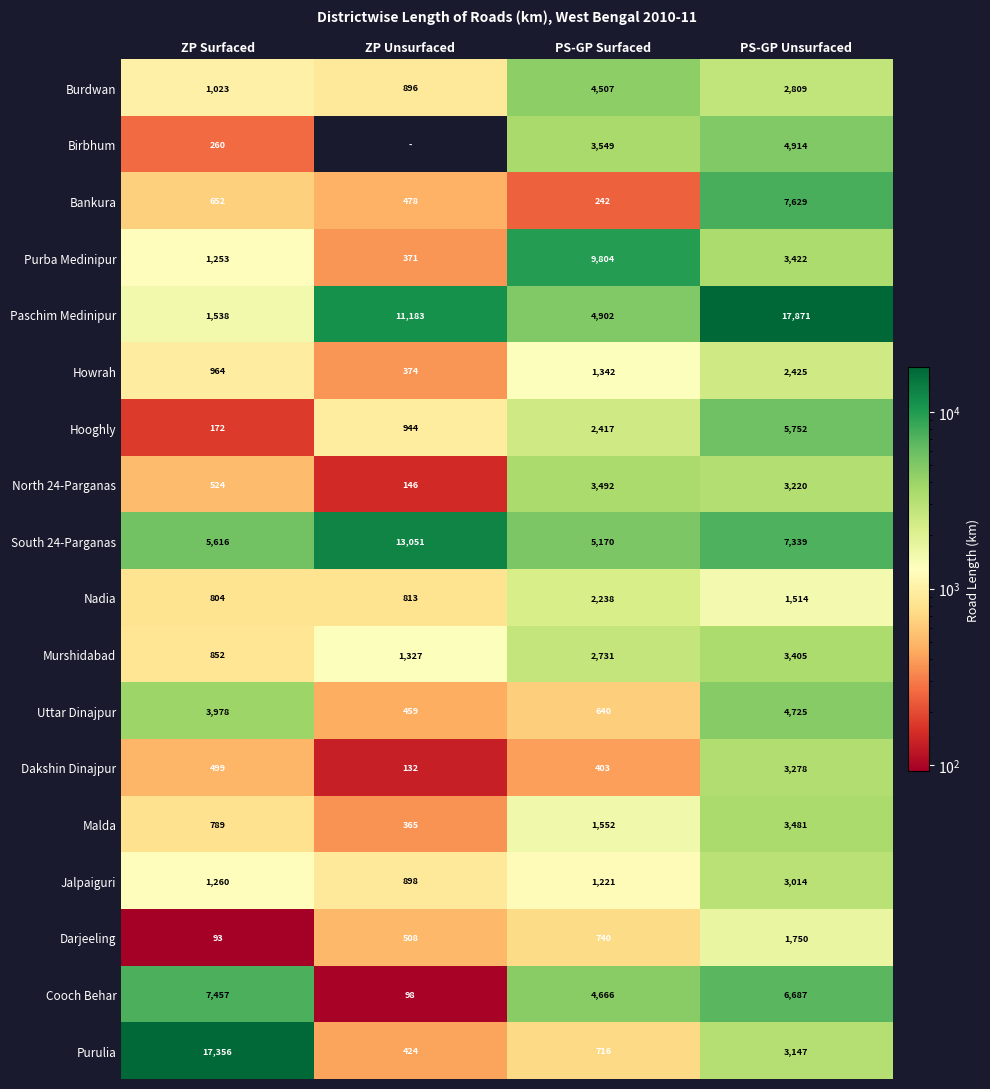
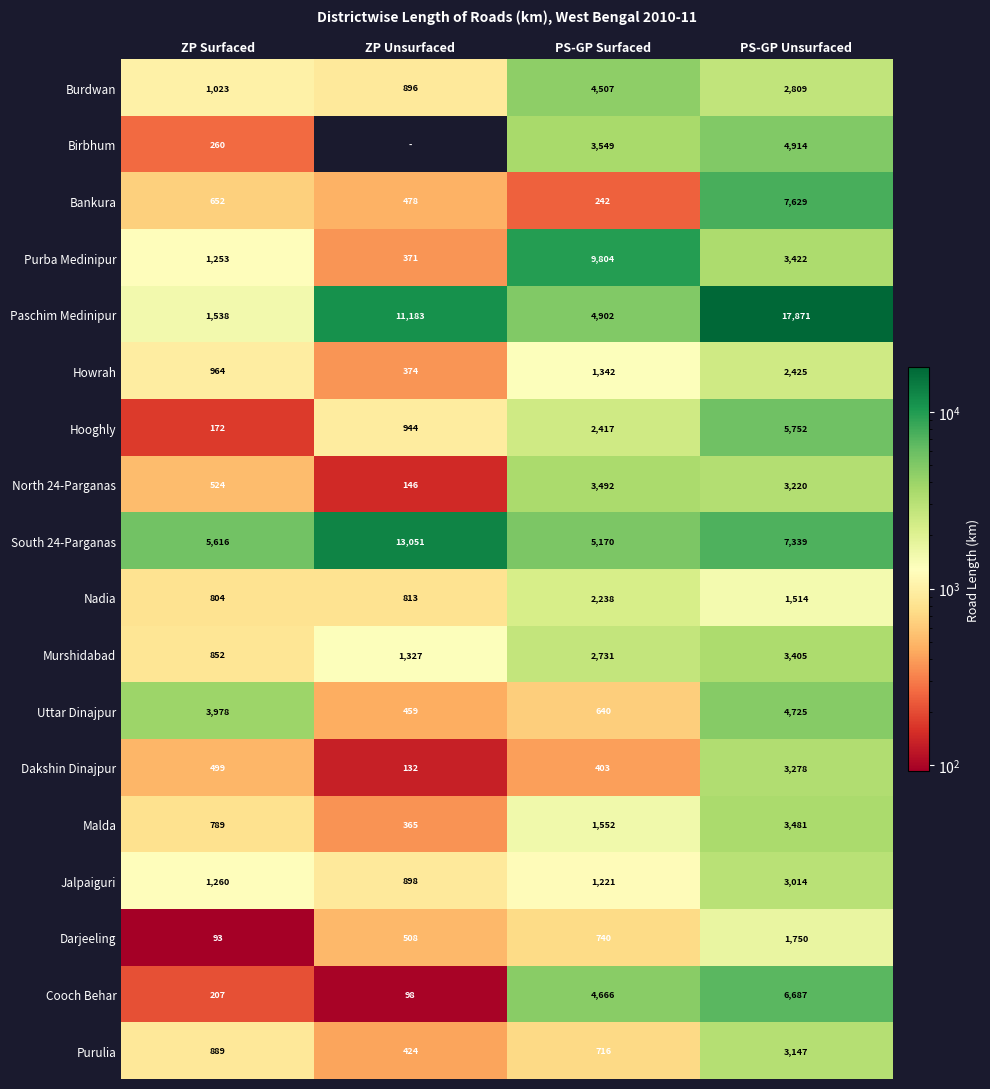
  {
    "Burdwan": {
      "ZP Surfaced": "1,023",
      "ZP Unsurfaced": "896",
      "PS-GP Surfaced": "4,507",
      "PS-GP Unsurfaced": "2,809"
    },
    "Birbhum": {
      "ZP Surfaced": "260",
      "PS-GP Surfaced": "3,549",
      "PS-GP Unsurfaced": "4,914"
    },
    "Bankura": {
      "ZP Surfaced": "652",
      "ZP Unsurfaced": "478",
      "PS-GP Surfaced": "242",
      "PS-GP Unsurfaced": "7,629"
    },
    "Purba Medinipur": {
      "ZP Surfaced": "1,253",
      "ZP Unsurfaced": "371",
      "PS-GP Surfaced": "9,804",
      "PS-GP Unsurfaced": "3,422"
    },
    "Paschim Medinipur": {
      "ZP Surfaced": "1,538",
      "ZP Unsurfaced": "11,183",
      "PS-GP Surfaced": "4,902",
      "PS-GP Unsurfaced": "17,871"
    },
    "Howrah": {
      "ZP Surfaced": "964",
      "ZP Unsurfaced": "374",
      "PS-GP Surfaced": "1,342",
      "PS-GP Unsurfaced": "2,425"
    },
    "Hooghly": {
      "ZP Surfaced": "172",
      "ZP Unsurfaced": "944",
      "PS-GP Surfaced": "2,417",
      "PS-GP Unsurfaced": "5,752"
    },
    "North 24-Parganas": {
      "ZP Surfaced": "524",
      "ZP Unsurfaced": "146",
      "PS-GP Surfaced": "3,492",
      "PS-GP Unsurfaced": "3,220"
    },
    "South 24-Parganas": {
      "ZP Surfaced": "5,616",
      "ZP Unsurfaced": "13,051",
      "PS-GP Surfaced": "5,170",
      "PS-GP Unsurfaced": "7,339"
    },
    "Nadia": {
      "ZP Surfaced": "804",
      "ZP Unsurfaced": "813",
      "PS-GP Surfaced": "2,238",
      "PS-GP Unsurfaced": "1,514"
    },
    "Murshidabad": {
      "ZP Surfaced": "852",
      "ZP Unsurfaced": "1,327",
      "PS-GP Surfaced": "2,731",
      "PS-GP Unsurfaced": "3,405"
    },
    "Uttar Dinajpur": {
      "ZP Surfaced": "3,978",
      "ZP Unsurfaced": "459",
      "PS-GP Surfaced": "640",
      "PS-GP Unsurfaced": "4,725"
    },
    "Dakshin Dinajpur": {
      "ZP Surfaced": "499",
      "ZP Unsurfaced": "132",
      "PS-GP Surfaced": "403",
      "PS-GP Unsurfaced": "3,278"
    },
    "Malda": {
      "ZP Surfaced": "789",
      "ZP Unsurfaced": "365",
      "PS-GP Surfaced": "1,552",
      "PS-GP Unsurfaced": "3,481"
    },
    "Jalpaiguri": {
      "ZP Surfaced": "1,260",
      "ZP Unsurfaced": "898",
      "PS-GP Surfaced": "1,221",
      "PS-GP Unsurfaced": "3,014"
    },
    "Darjeeling": {
      "ZP Surfaced": "93",
      "ZP Unsurfaced": "508",
      "PS-GP Surfaced": "740",
      "PS-GP Unsurfaced": "1,750"
    },
    "Cooch Behar": {
-     "ZP Surfaced": "7,457",
+     "ZP Surfaced": "207",
      "ZP Unsurfaced": "98",
      "PS-GP Surfaced": "4,666",
      "PS-GP Unsurfaced": "6,687"
    },
    "Purulia": {
-     "ZP Surfaced": "17,356",
+     "ZP Surfaced": "889",
      "ZP Unsurfaced": "424",
      "PS-GP Surfaced": "716",
      "PS-GP Unsurfaced": "3,147"
    }
  }
